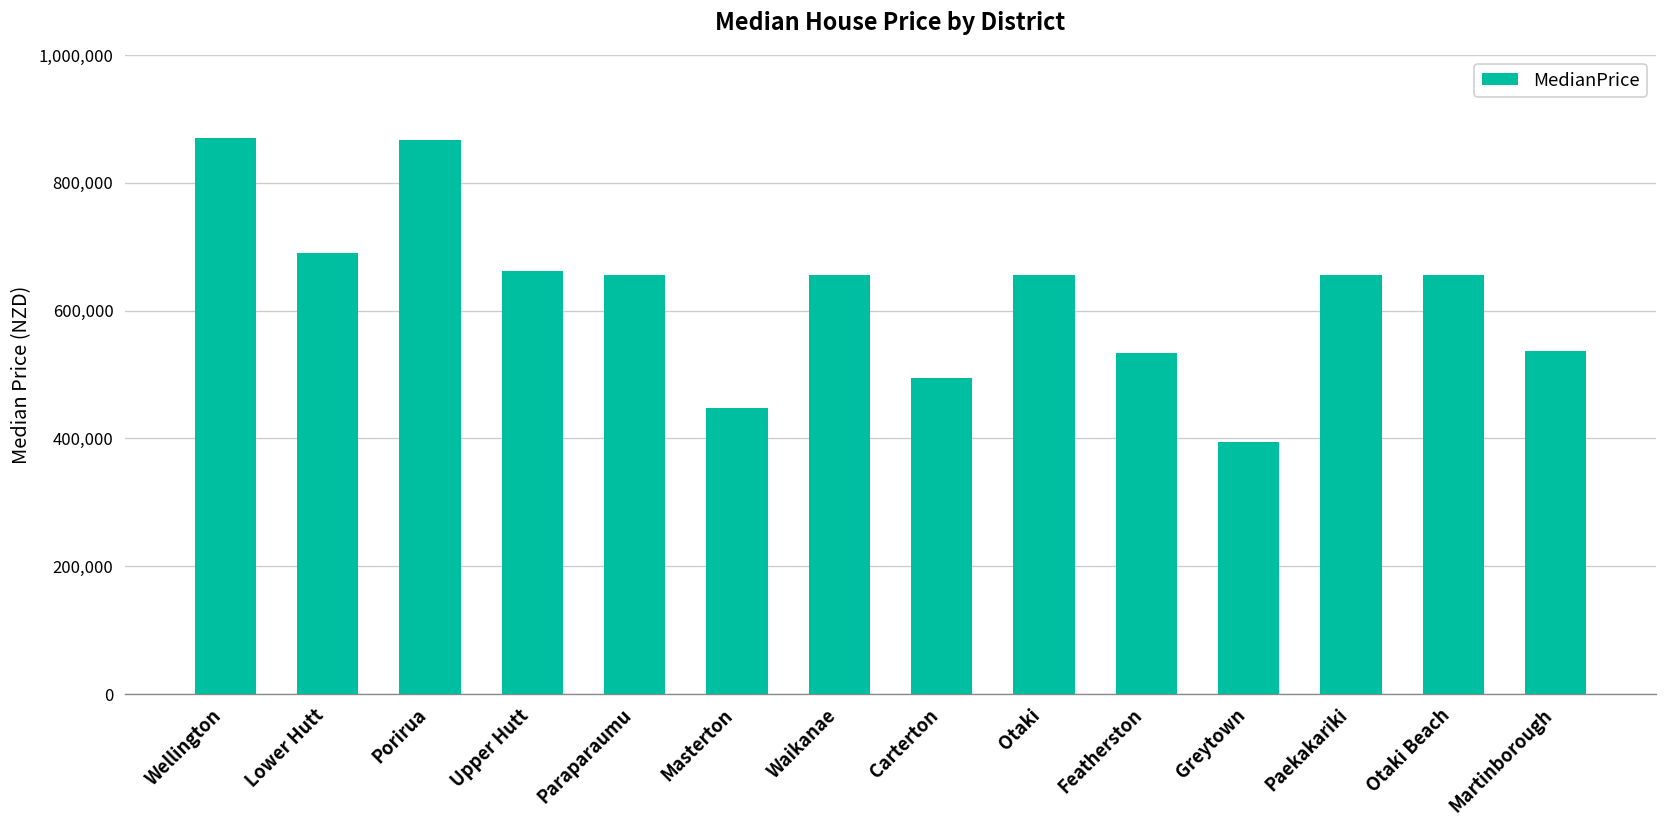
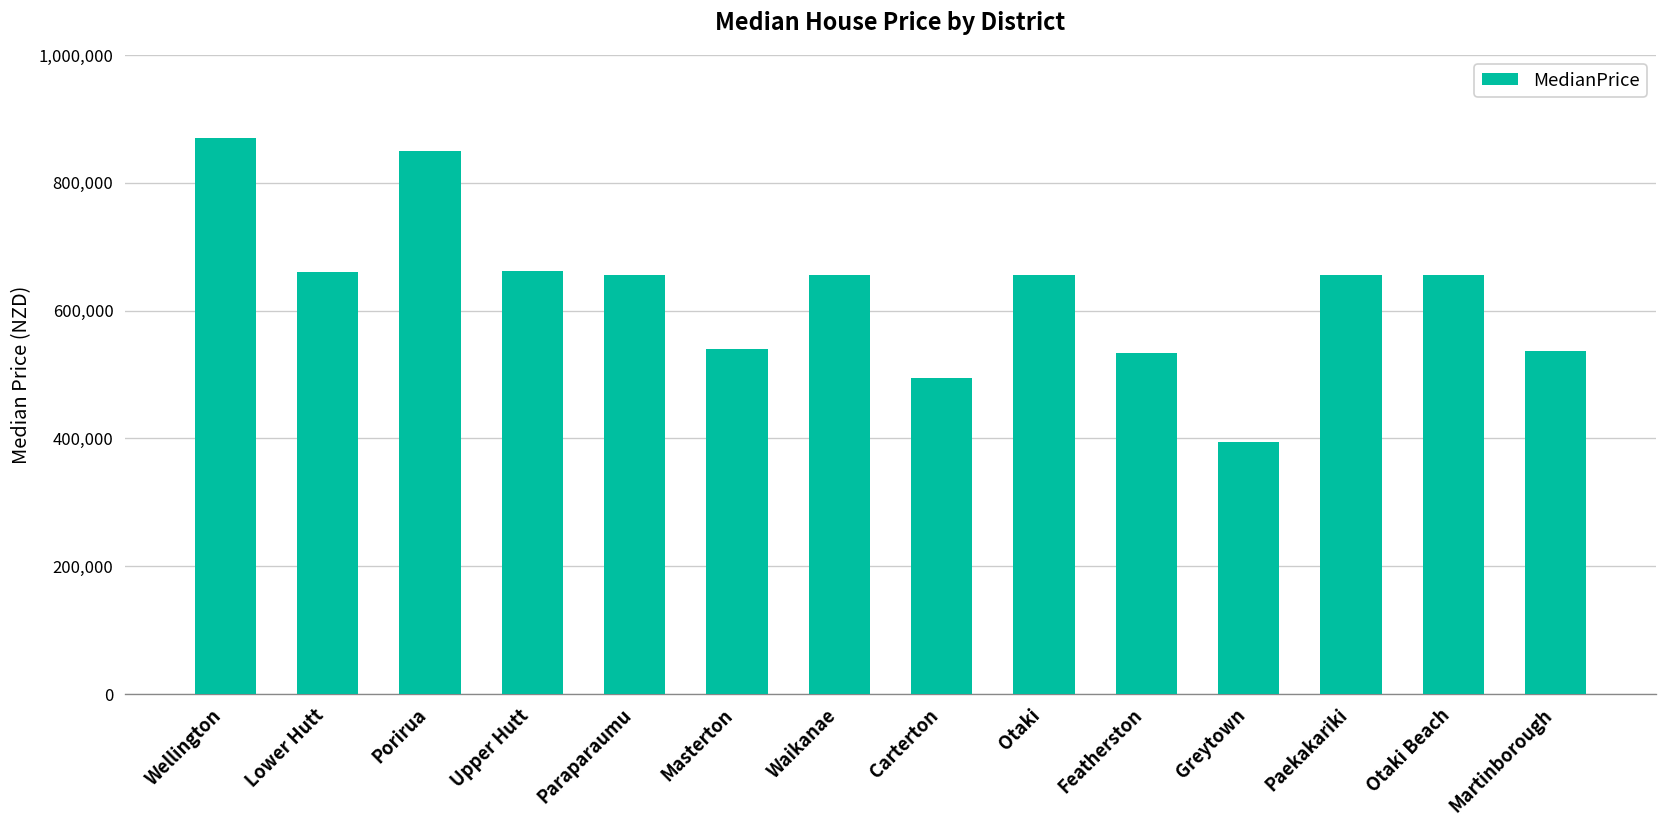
  {
    "Wellington": "870,000",
-   "Lower Hutt": "690,000",
-   "Porirua": "870,000",
+   "Lower Hutt": "660,000",
+   "Porirua": "850,000",
    "Upper Hutt": "660,000",
    "Paraparaumu": "660,000",
-   "Masterton": "450,000",
+   "Masterton": "540,000",
    "Waikanae": "660,000",
    "Carterton": "500,000",
    "Otaki": "660,000",
    "Featherston": "530,000",
    "Greytown": "390,000",
    "Paekakariki": "660,000",
    "Otaki Beach": "660,000",
    "Martinborough": "540,000"
  }
